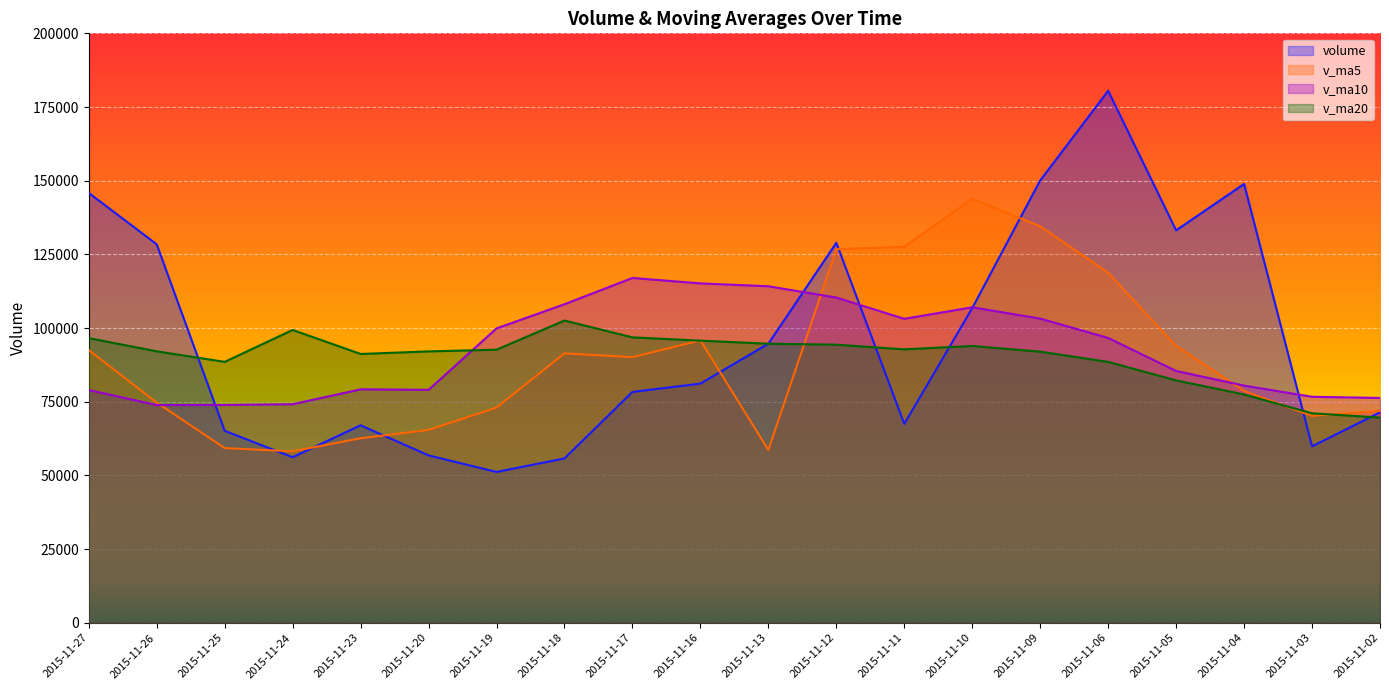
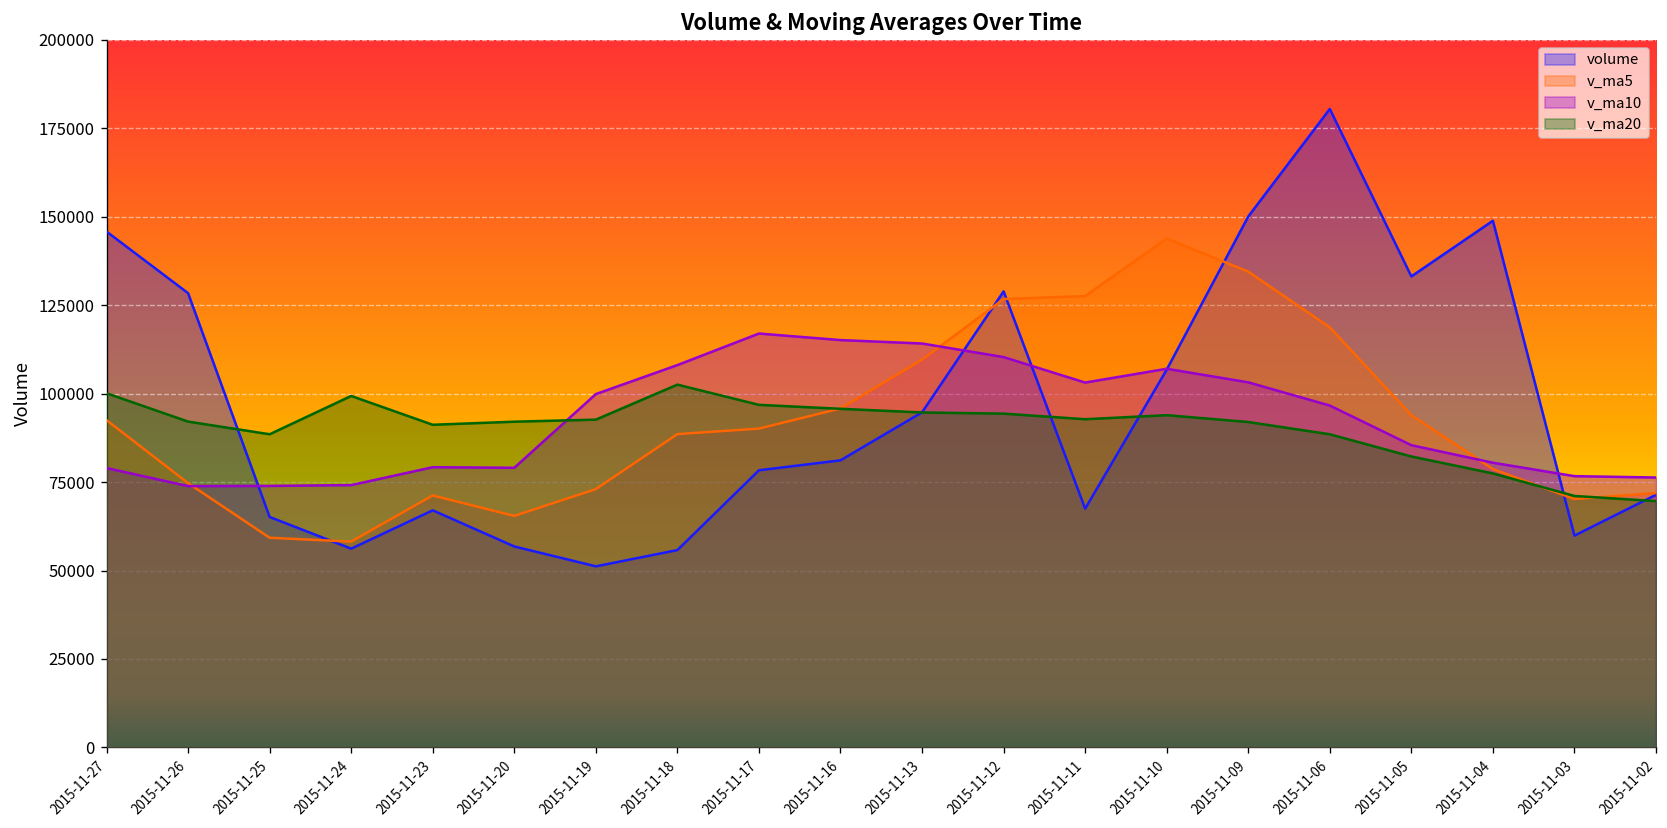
  {
    "volume": {
      "2015-11-27": 146000,
      "2015-11-26": 128000,
      "2015-11-25": 65000,
      "2015-11-24": 56000,
      "2015-11-23": 67000,
      "2015-11-20": 57000,
      "2015-11-19": 51000,
      "2015-11-18": 56000,
      "2015-11-17": 78000,
      "2015-11-16": 81000,
      "2015-11-12": 129000,
      "2015-11-11": 67000,
      "2015-11-09": 150000,
      "2015-11-06": 181000,
      "2015-11-05": 133000,
      "2015-11-04": 149000,
      "2015-11-03": 60000
    },
    "v_ma5": {
      "2015-11-27": 93000,
      "2015-11-25": 59000,
      "2015-11-24": 58000,
-     "2015-11-23": 63000,
+     "2015-11-23": 71000,
      "2015-11-20": 65000,
      "2015-11-19": 73000,
-     "2015-11-18": 91000,
+     "2015-11-18": 89000,
      "2015-11-17": 90000,
-     "2015-11-13": 59000,
+     "2015-11-13": 110000,
      "2015-11-12": 127000,
      "2015-11-11": 128000,
      "2015-11-10": 144000,
      "2015-11-09": 135000,
      "2015-11-06": 119000,
      "2015-11-05": 94000,
      "2015-11-04": 79000,
      "2015-11-03": 70000
    },
    "v_ma10": {
      "2015-11-27": 79000,
      "2015-11-25": 74000,
      "2015-11-24": 74000,
      "2015-11-23": 79000,
      "2015-11-20": 79000,
      "2015-11-19": 100000,
      "2015-11-18": 108000,
      "2015-11-17": 117000,
      "2015-11-16": 115000,
      "2015-11-13": 114000,
      "2015-11-12": 110000,
      "2015-11-11": 103000,
      "2015-11-09": 103000,
      "2015-11-06": 97000,
      "2015-11-05": 85000,
      "2015-11-04": 80000,
      "2015-11-03": 77000,
      "2015-11-02": 76000
    },
    "v_ma20": {
-     "2015-11-27": 97000,
+     "2015-11-27": 100000,
      "2015-11-26": 92000,
      "2015-11-25": 89000,
      "2015-11-24": 99000,
      "2015-11-23": 91000,
      "2015-11-20": 92000,
      "2015-11-19": 93000,
      "2015-11-18": 103000,
      "2015-11-17": 97000,
      "2015-11-12": 94000,
      "2015-11-11": 93000,
      "2015-11-10": 94000,
      "2015-11-09": 92000,
      "2015-11-06": 89000,
      "2015-11-05": 82000,
      "2015-11-04": 77000,
      "2015-11-03": 71000,
      "2015-11-02": 70000
    }
  }
